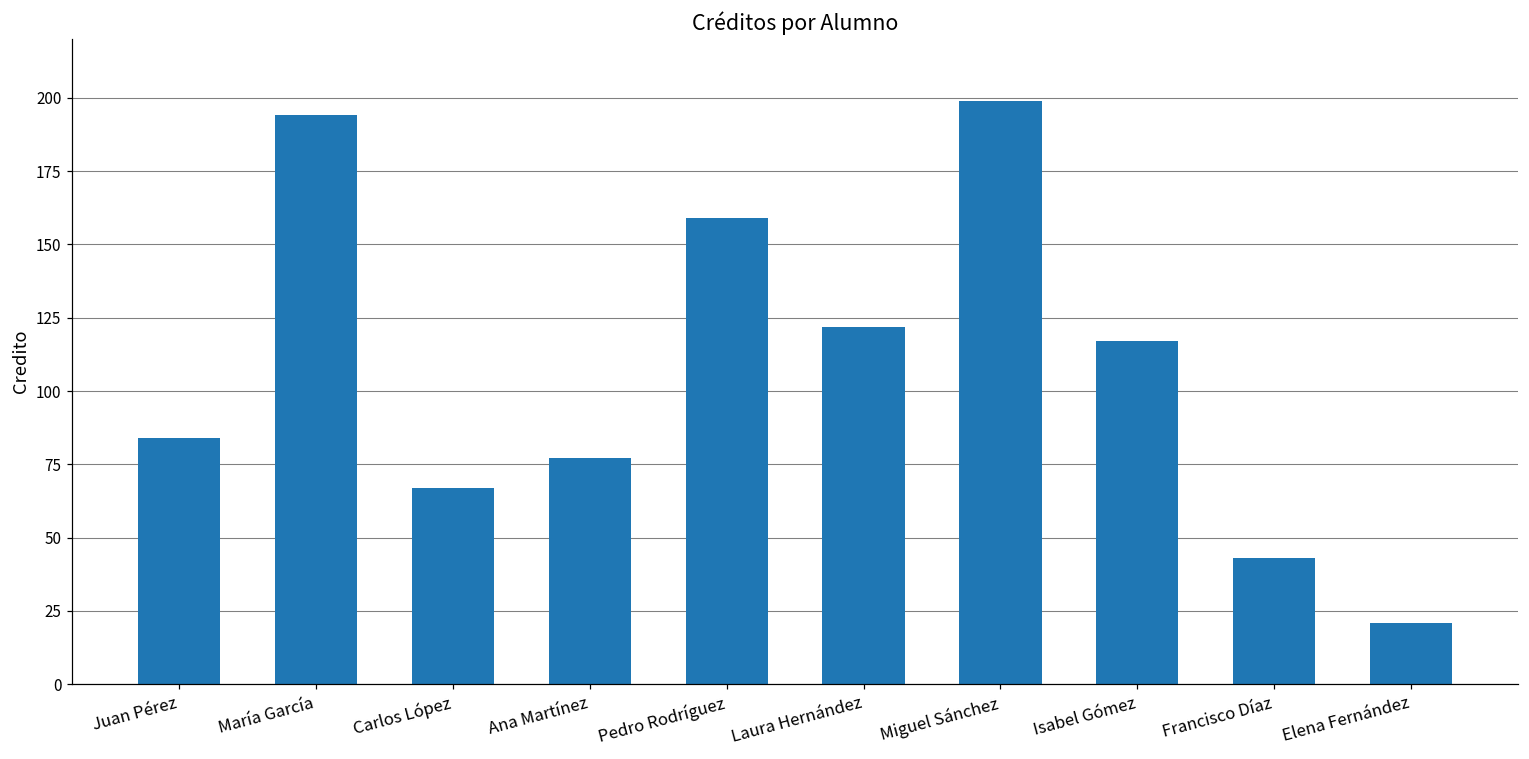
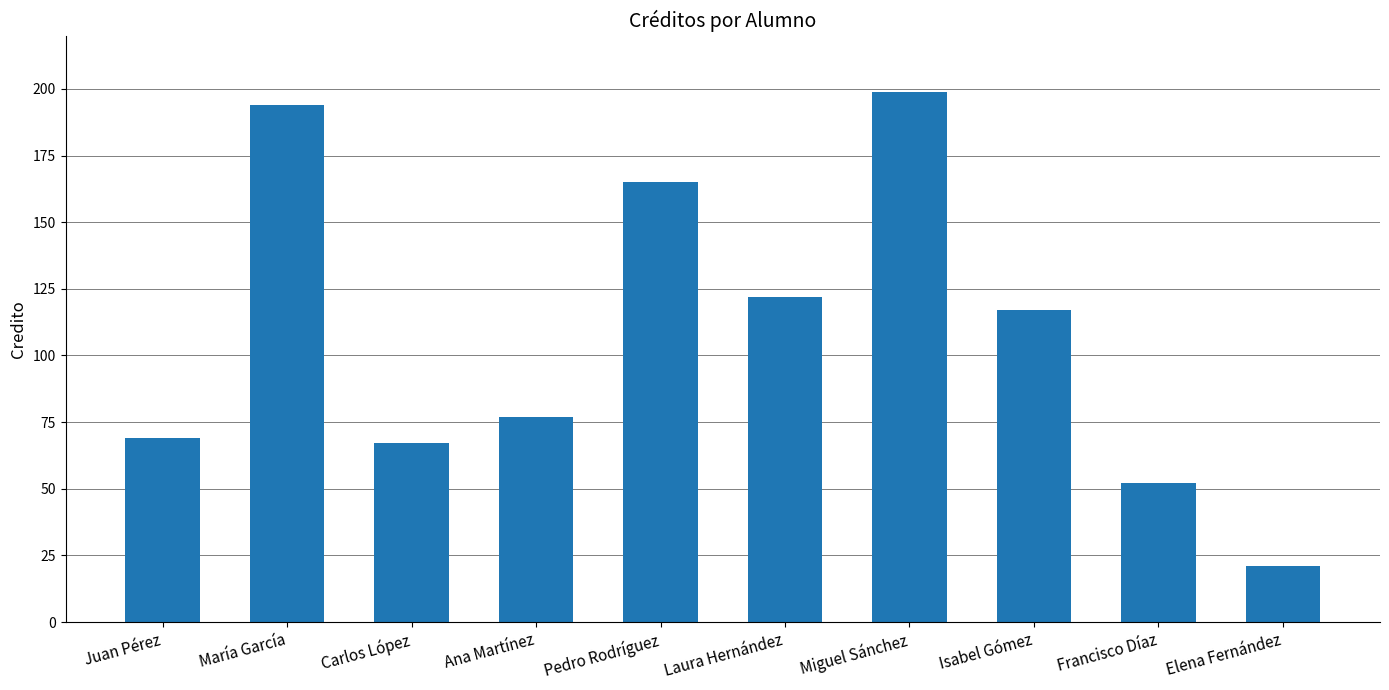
  {
-   "Juan Pérez": 84,
+   "Juan Pérez": 69,
    "María García": 194,
    "Carlos López": 67,
    "Ana Martínez": 77,
-   "Pedro Rodríguez": 159,
+   "Pedro Rodríguez": 165,
    "Laura Hernández": 122,
    "Miguel Sánchez": 199,
    "Isabel Gómez": 117,
-   "Francisco Díaz": 43,
+   "Francisco Díaz": 52,
    "Elena Fernández": 21
  }
